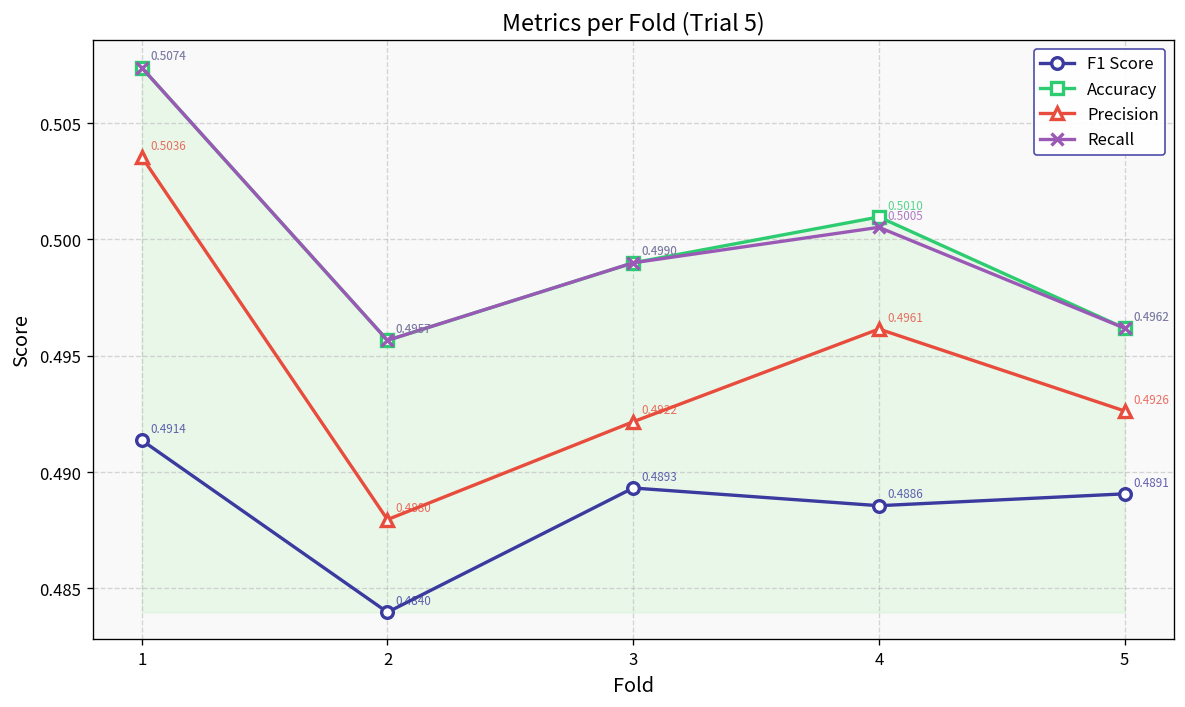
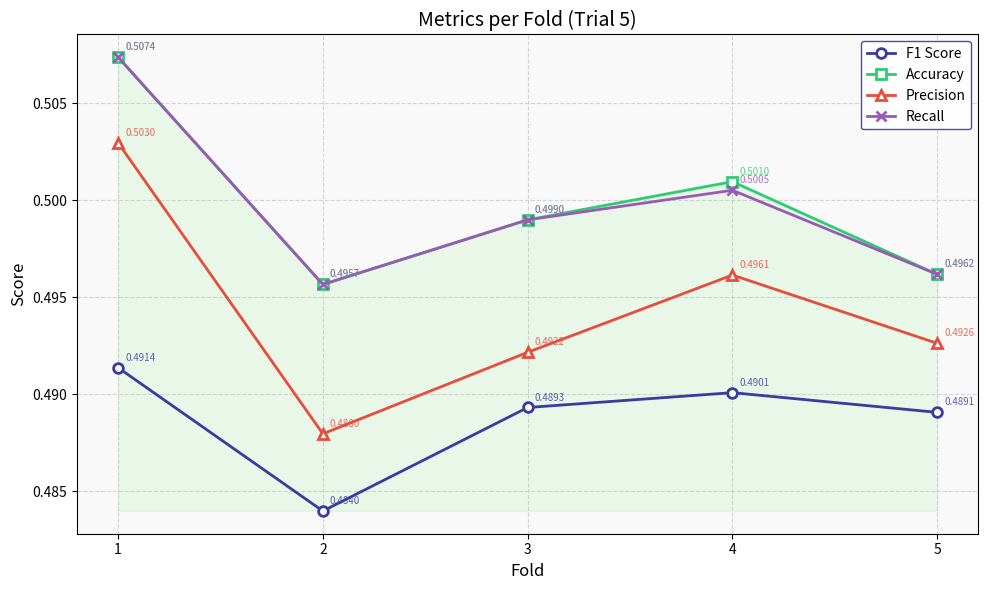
  {
    "F1 Score": {
      "1": 0.4914,
      "2": 0.4840,
      "3": 0.4893,
-     "4": 0.4886,
+     "4": 0.4901,
      "5": 0.4891
    },
    "Accuracy": {
      "4": 0.5010
    },
    "Precision": {
-     "1": 0.5036,
+     "1": 0.5030,
      "2": 0.4880,
      "3": 0.4922,
      "4": 0.4961,
      "5": 0.4926
    },
    "Recall": {
      "4": 0.5005
    }
  }
